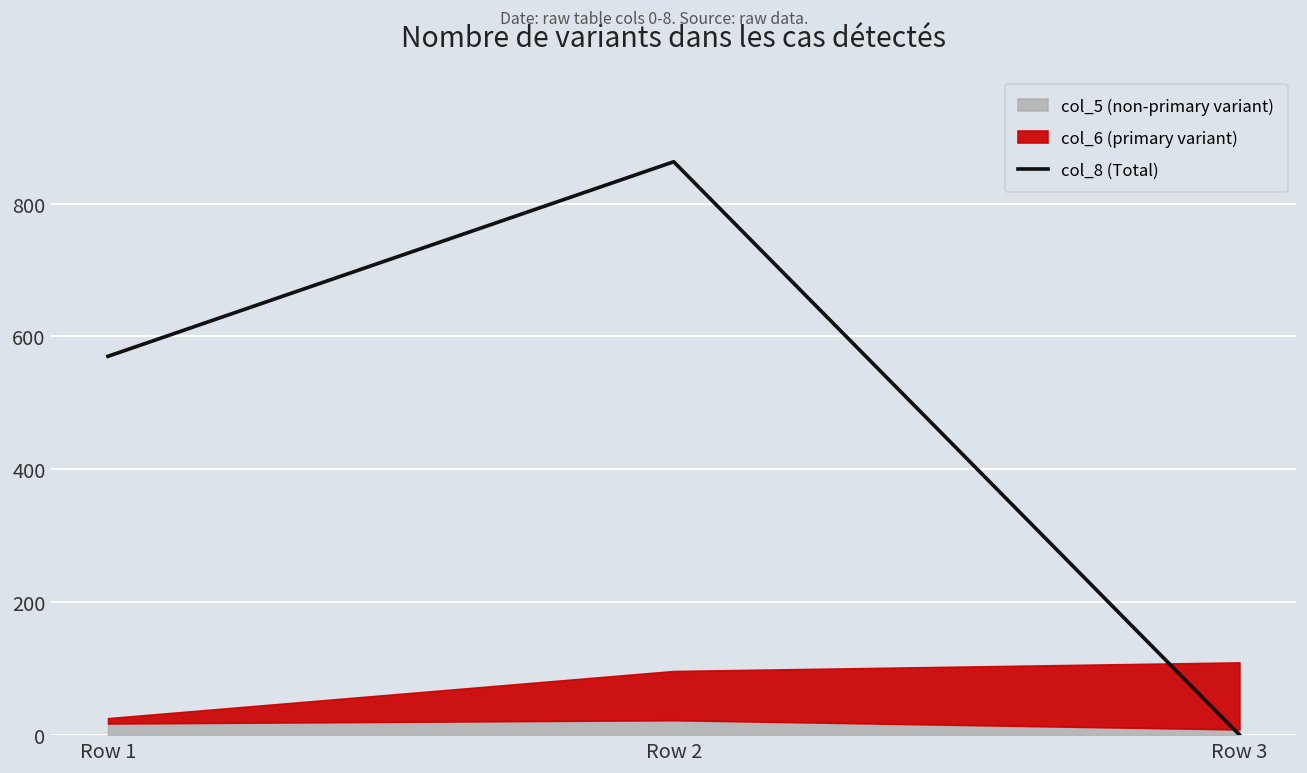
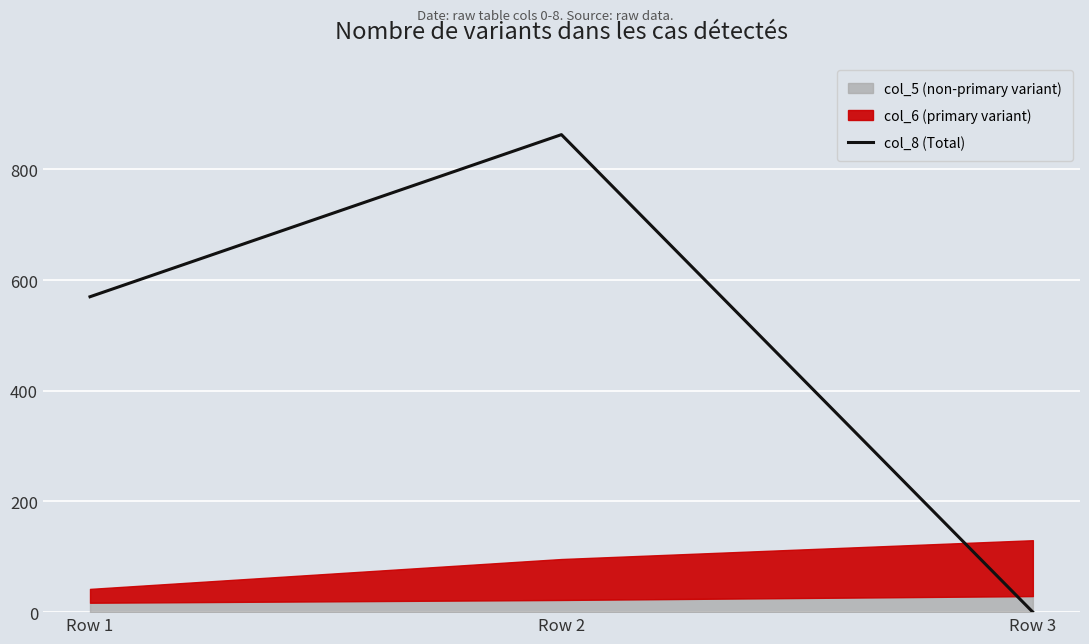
  {
    "col_8 (Total)": {
      "Row 1": 570,
      "Row 2": 860,
      "Row 3": 0
    },
    "col_5 (non-primary variant)": {
      "Row 1": 20,
      "Row 2": 20,
-     "Row 3": 10
+     "Row 3": 30
    },
    "col_6 (primary variant)": {
-     "Row 1": 10,
+     "Row 1": 30,
      "Row 2": 70,
      "Row 3": 100
    }
  }
